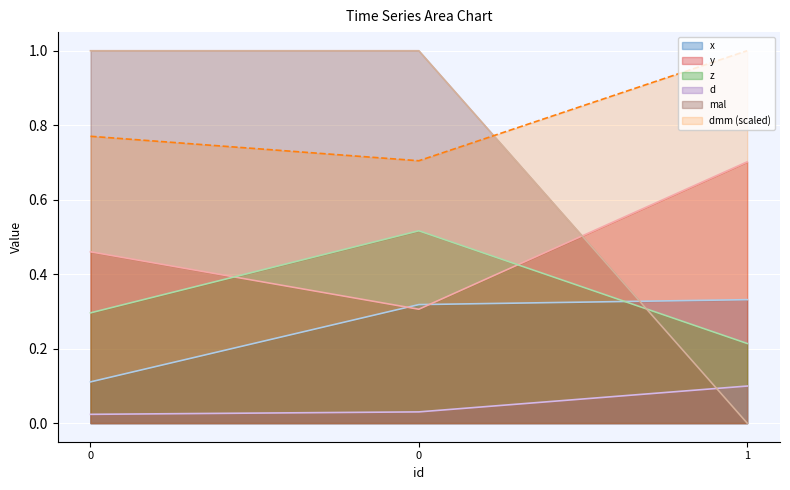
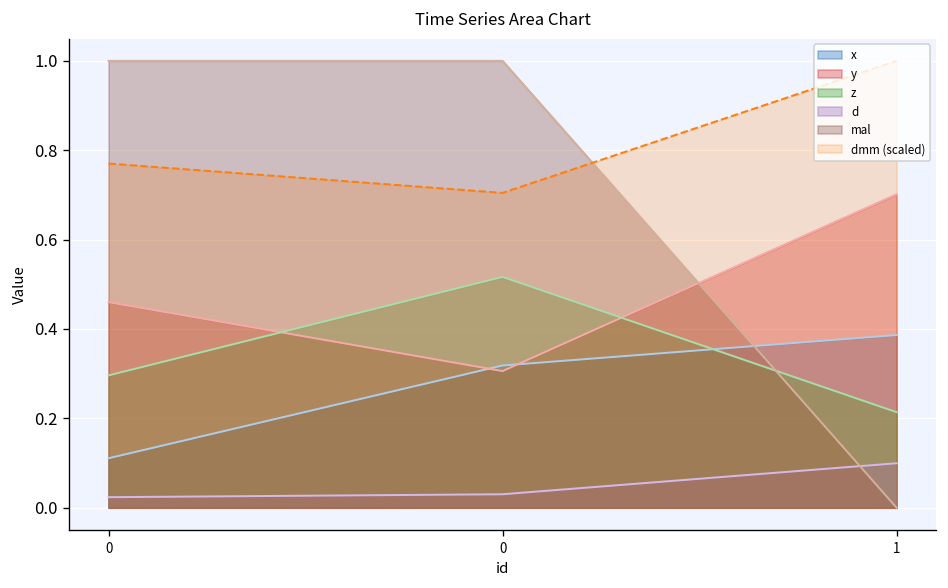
  {
    "x": {
-     "1": 0.33
+     "1": 0.39
    },
    "z": {
      "1": 0.21
    },
    "d": {
      "1": 0.10
    }
  }
